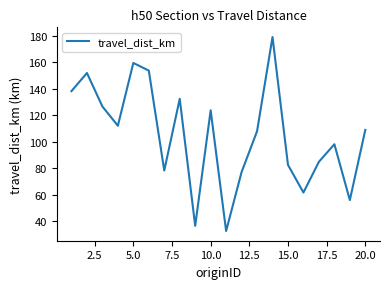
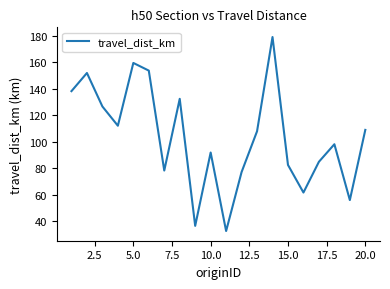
  {
    "5.0": 159,
-   "10.0": 124,
+   "10.0": 92,
    "15.0": 82,
    "20.0": 109
  }
